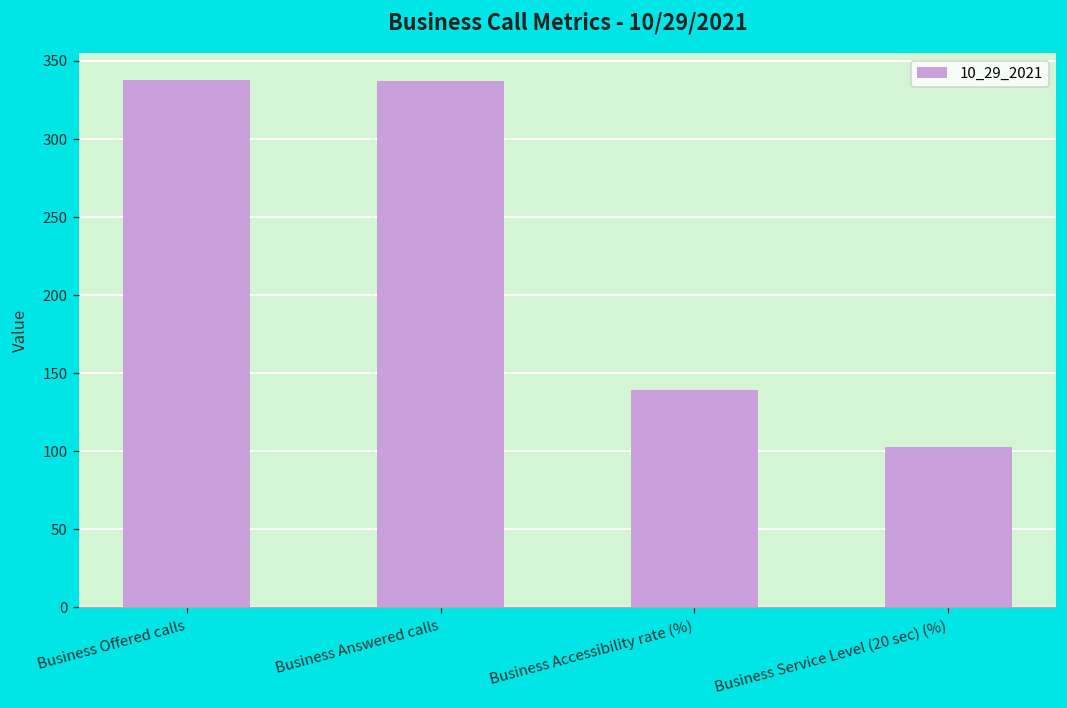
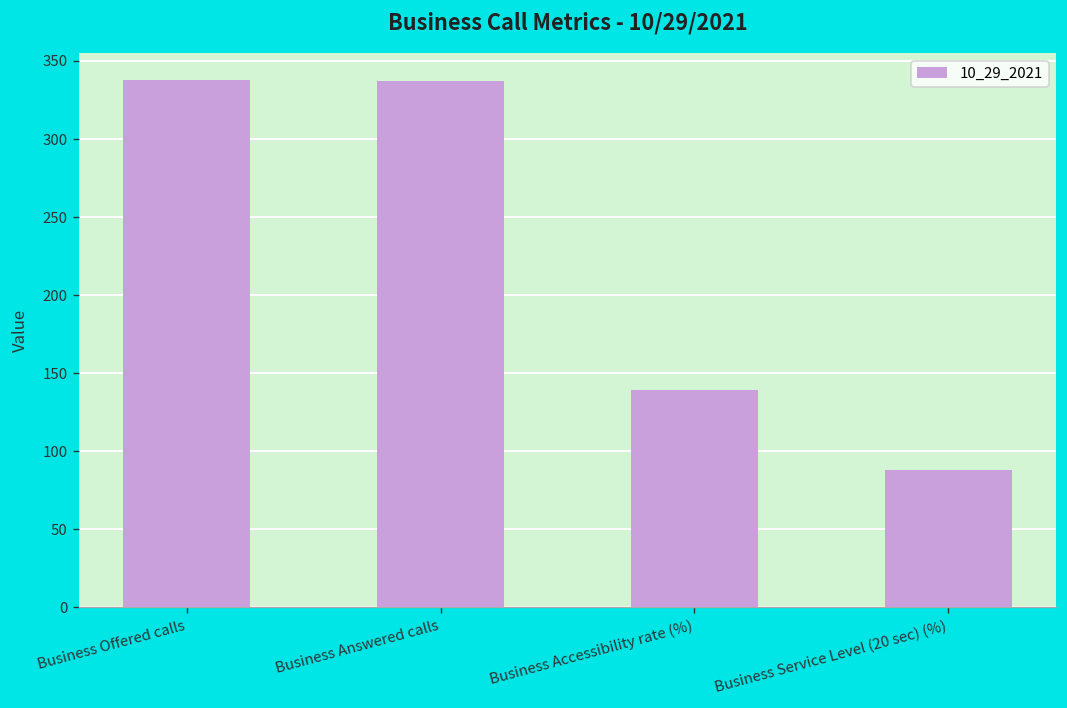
  {
    "Business Offered calls": 338,
    "Business Answered calls": 337,
    "Business Accessibility rate (%)": 139,
-   "Business Service Level (20 sec) (%)": 102
+   "Business Service Level (20 sec) (%)": 88
  }
